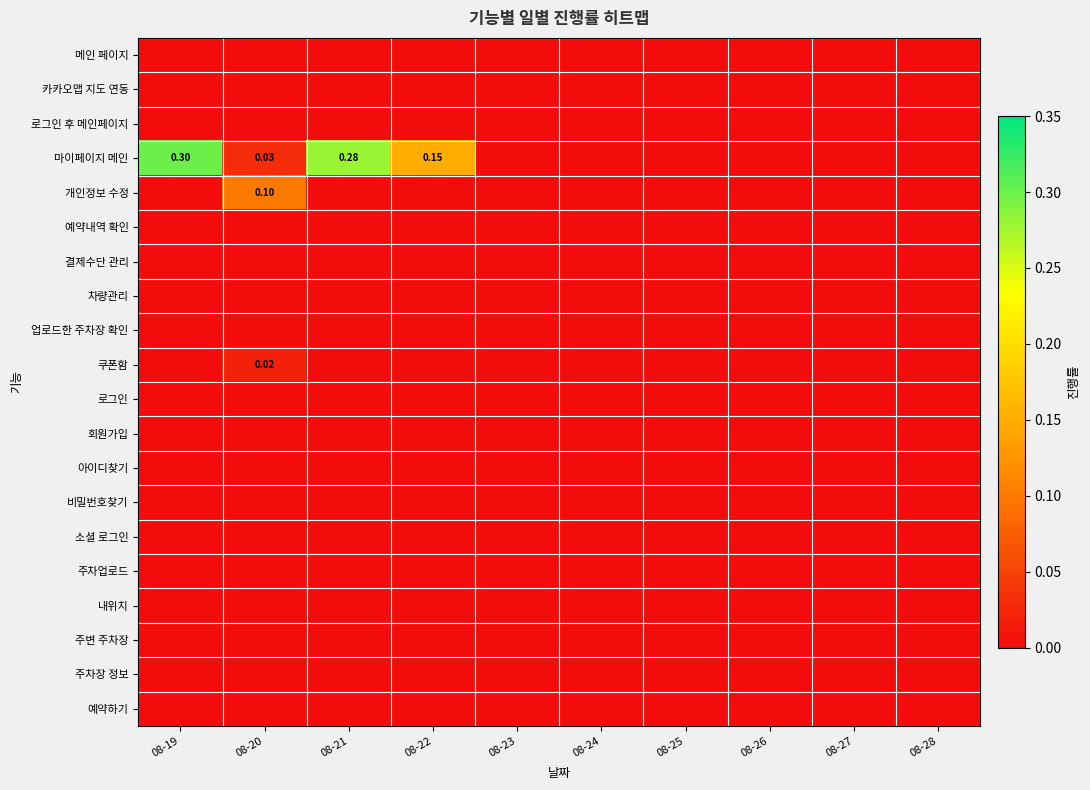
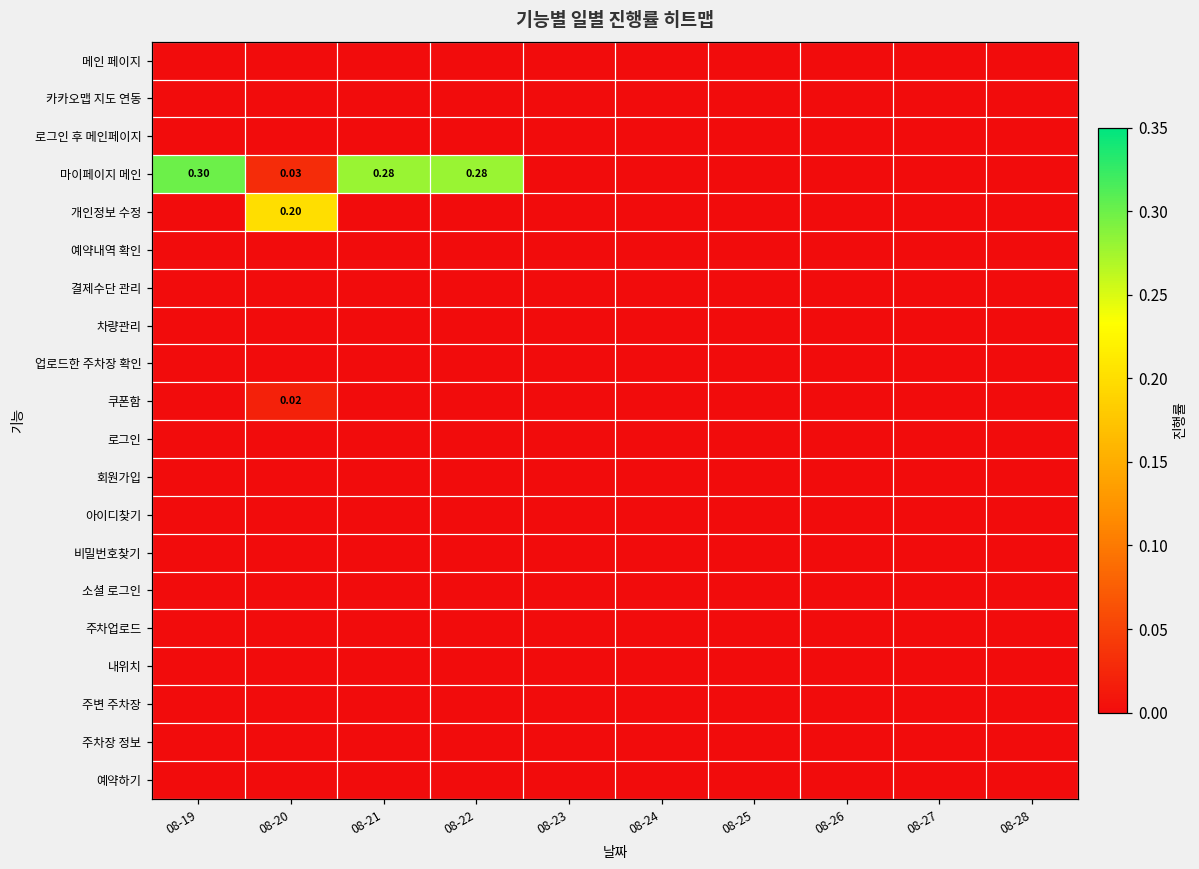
  {
    "마이페이지 메인": {
      "08-19": 0.30,
      "08-20": 0.03,
      "08-21": 0.28,
-     "08-22": 0.15
+     "08-22": 0.28
    },
    "개인정보 수정": {
-     "08-20": 0.10
+     "08-20": 0.20
    },
    "쿠폰함": {
      "08-20": 0.02
    }
  }
